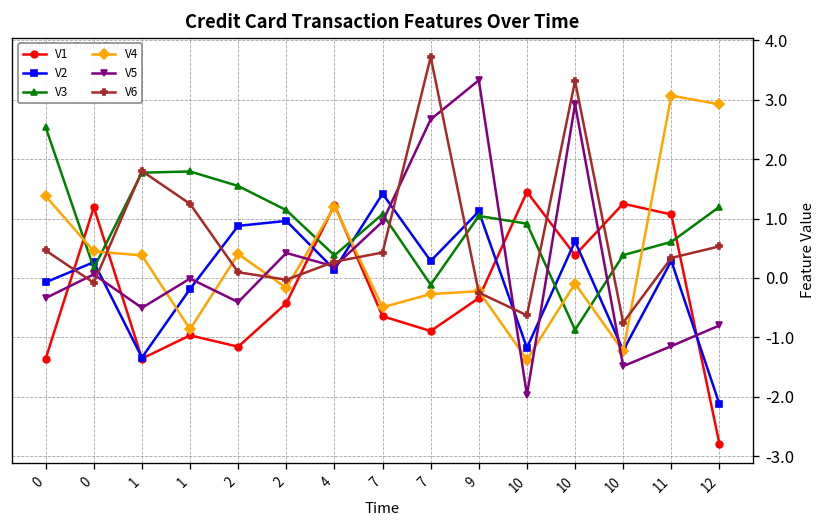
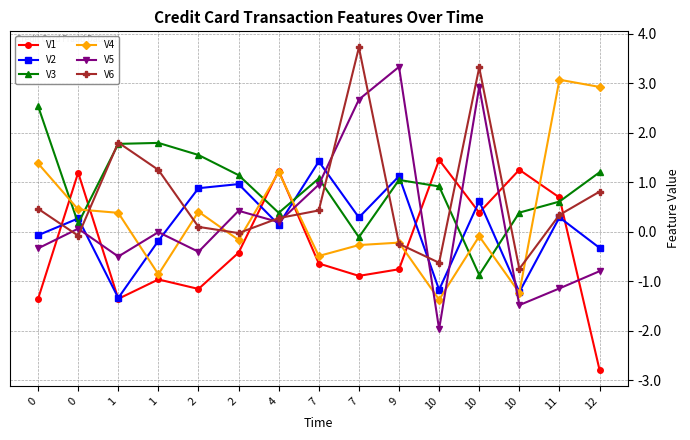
  {
    "V1": {
-     "9": -0.3,
-     "11": 1.1,
+     "9": -0.8,
+     "11": 0.7,
      "12": -2.8
    },
    "V2": {
      "9": 1.1,
-     "12": -2.1
+     "12": -0.3
    },
    "V3": {
      "4": 0.4,
      "9": 1.0,
      "11": 0.6,
      "12": 1.2
    },
    "V4": {
      "11": 3.1,
      "12": 2.9
    },
    "V5": {
      "9": 3.3,
      "11": -1.1,
      "12": -0.8
    },
    "V6": {
      "4": 0.3,
-     "12": 0.5
+     "12": 0.8
    }
  }
